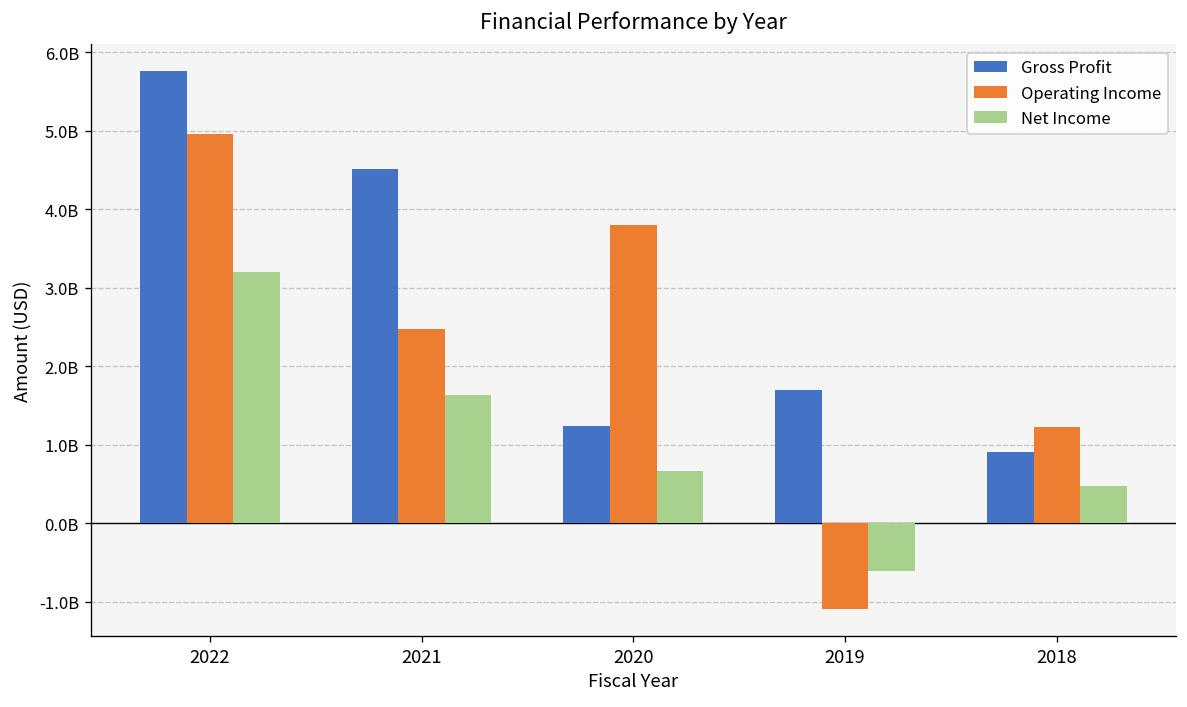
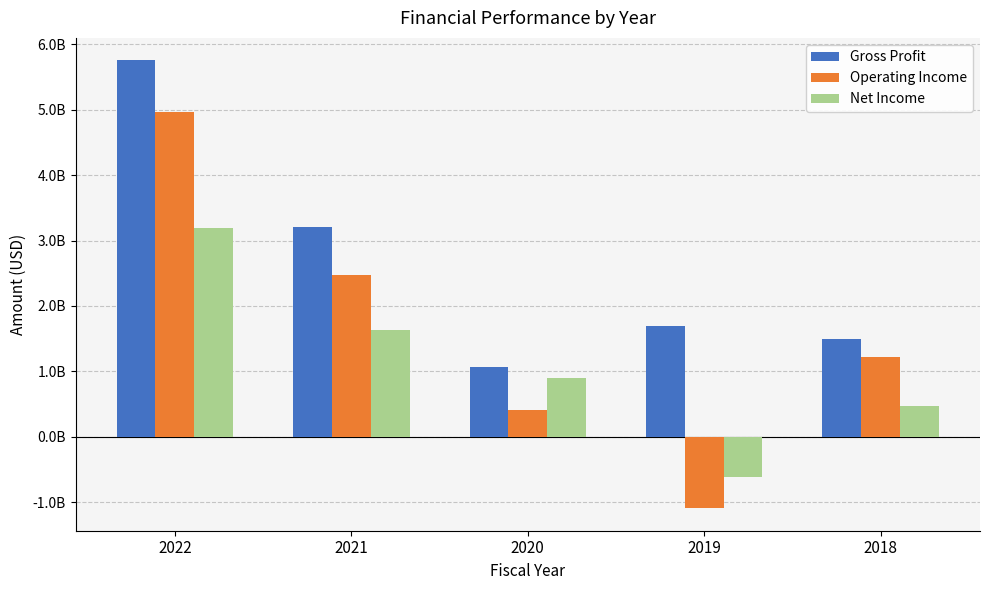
  {
    "Gross Profit": {
      "2022": 5800000000,
-     "2021": 4500000000,
-     "2020": 1200000000,
+     "2021": 3200000000,
+     "2020": 1100000000,
      "2019": 1700000000,
-     "2018": 900000000
+     "2018": 1500000000
    },
    "Operating Income": {
      "2022": 5000000000,
      "2021": 2500000000,
-     "2020": 3800000000,
+     "2020": 400000000,
      "2019": -1100000000,
      "2018": 1200000000
    },
    "Net Income": {
      "2022": 3200000000,
      "2021": 1600000000,
-     "2020": 700000000,
+     "2020": 900000000,
      "2019": -600000000,
      "2018": 500000000
    }
  }
